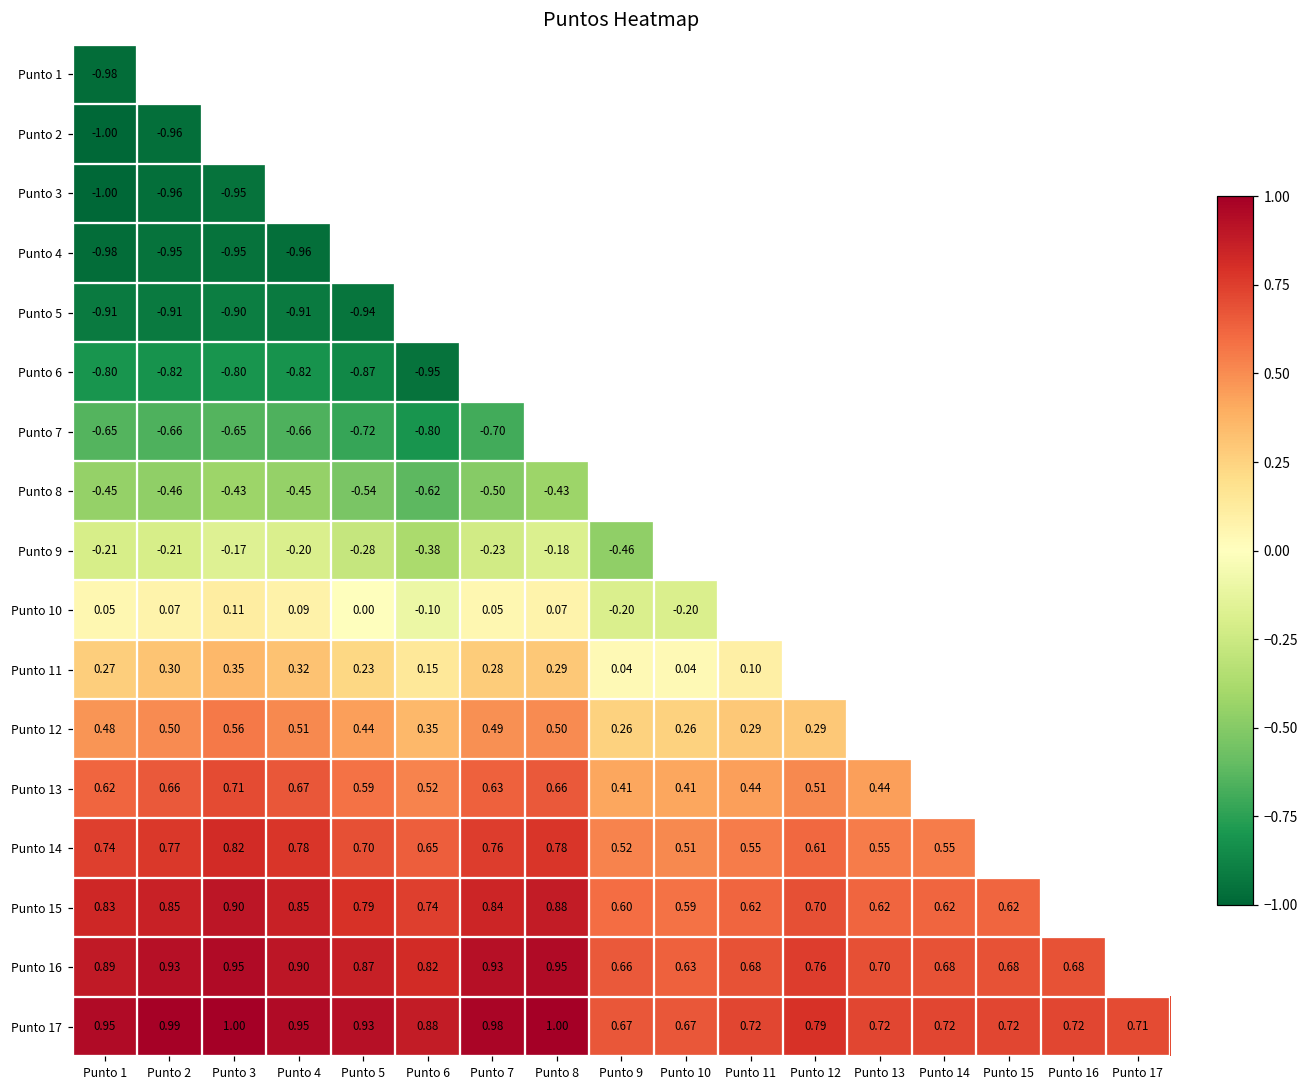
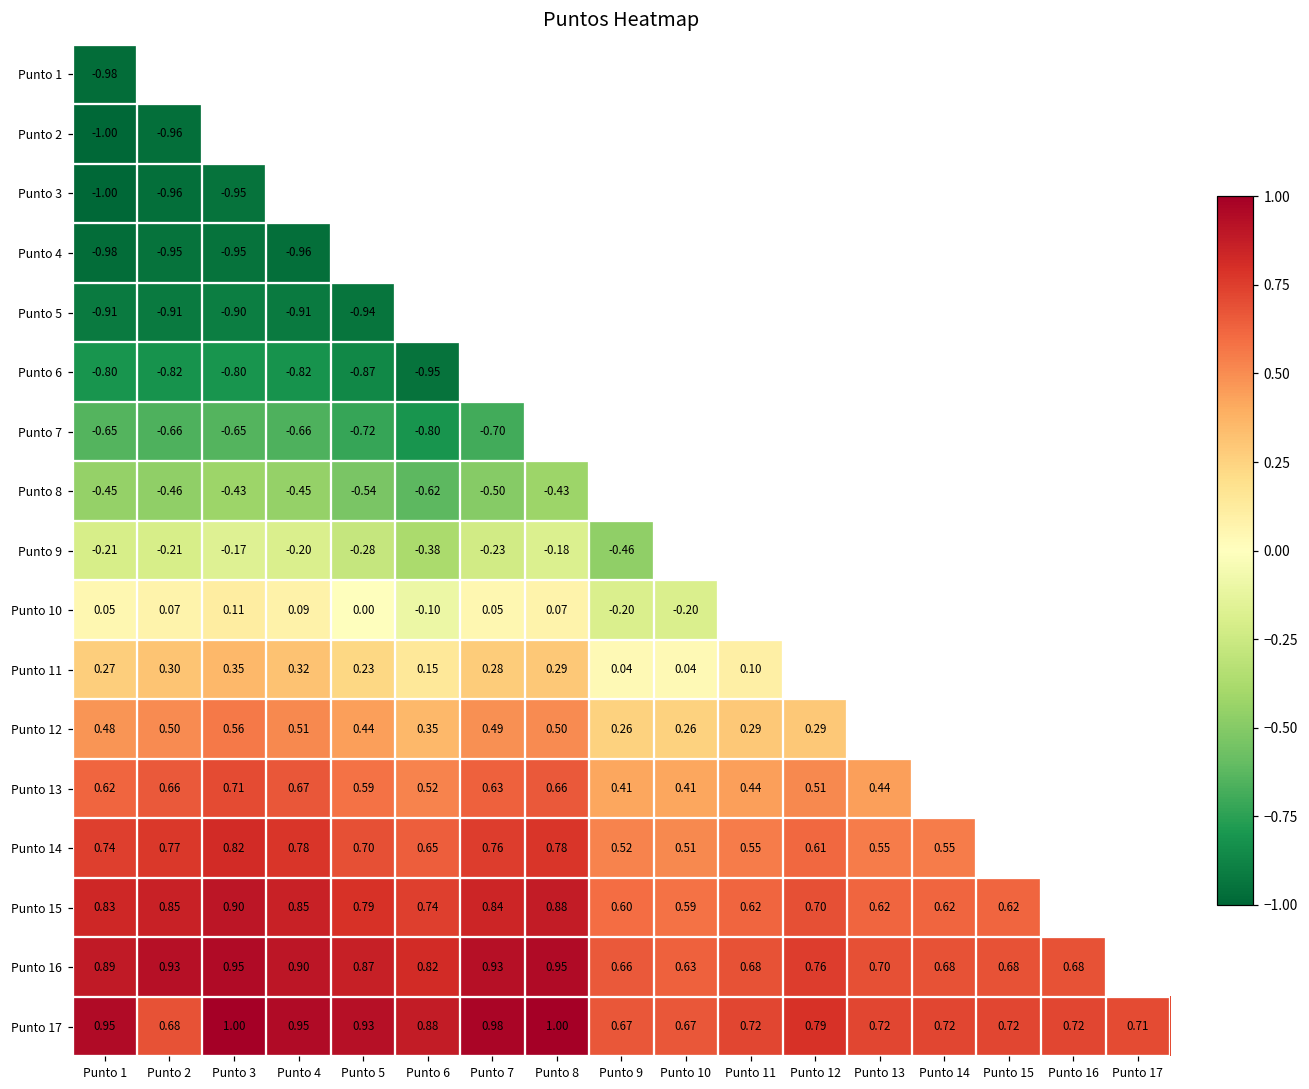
  {
    "Punto 1": {
      "Punto 1": -0.98
    },
    "Punto 2": {
      "Punto 1": -1.00,
      "Punto 2": -0.96
    },
    "Punto 3": {
      "Punto 1": -1.00,
      "Punto 2": -0.96,
      "Punto 3": -0.95
    },
    "Punto 4": {
      "Punto 1": -0.98,
      "Punto 2": -0.95,
      "Punto 3": -0.95,
      "Punto 4": -0.96
    },
    "Punto 5": {
      "Punto 1": -0.91,
      "Punto 2": -0.91,
      "Punto 3": -0.90,
      "Punto 4": -0.91,
      "Punto 5": -0.94
    },
    "Punto 6": {
      "Punto 1": -0.80,
      "Punto 2": -0.82,
      "Punto 3": -0.80,
      "Punto 4": -0.82,
      "Punto 5": -0.87,
      "Punto 6": -0.95
    },
    "Punto 7": {
      "Punto 1": -0.65,
      "Punto 2": -0.66,
      "Punto 3": -0.65,
      "Punto 4": -0.66,
      "Punto 5": -0.72,
      "Punto 6": -0.80,
      "Punto 7": -0.70
    },
    "Punto 8": {
      "Punto 1": -0.45,
      "Punto 2": -0.46,
      "Punto 3": -0.43,
      "Punto 4": -0.45,
      "Punto 5": -0.54,
      "Punto 6": -0.62,
      "Punto 7": -0.50,
      "Punto 8": -0.43
    },
    "Punto 9": {
      "Punto 1": -0.21,
      "Punto 2": -0.21,
      "Punto 3": -0.17,
      "Punto 4": -0.20,
      "Punto 5": -0.28,
      "Punto 6": -0.38,
      "Punto 7": -0.23,
      "Punto 8": -0.18,
      "Punto 9": -0.46
    },
    "Punto 10": {
      "Punto 1": 0.05,
      "Punto 2": 0.07,
      "Punto 3": 0.11,
      "Punto 4": 0.09,
      "Punto 5": 0.00,
      "Punto 6": -0.10,
      "Punto 7": 0.05,
      "Punto 8": 0.07,
      "Punto 9": -0.20,
      "Punto 10": -0.20
    },
    "Punto 11": {
      "Punto 1": 0.27,
      "Punto 2": 0.30,
      "Punto 3": 0.35,
      "Punto 4": 0.32,
      "Punto 5": 0.23,
      "Punto 6": 0.15,
      "Punto 7": 0.28,
      "Punto 8": 0.29,
      "Punto 9": 0.04,
      "Punto 10": 0.04,
      "Punto 11": 0.10
    },
    "Punto 12": {
      "Punto 1": 0.48,
      "Punto 2": 0.50,
      "Punto 3": 0.56,
      "Punto 4": 0.51,
      "Punto 5": 0.44,
      "Punto 6": 0.35,
      "Punto 7": 0.49,
      "Punto 8": 0.50,
      "Punto 9": 0.26,
      "Punto 10": 0.26,
      "Punto 11": 0.29,
      "Punto 12": 0.29
    },
    "Punto 13": {
      "Punto 1": 0.62,
      "Punto 2": 0.66,
      "Punto 3": 0.71,
      "Punto 4": 0.67,
      "Punto 5": 0.59,
      "Punto 6": 0.52,
      "Punto 7": 0.63,
      "Punto 8": 0.66,
      "Punto 9": 0.41,
      "Punto 10": 0.41,
      "Punto 11": 0.44,
      "Punto 12": 0.51,
      "Punto 13": 0.44
    },
    "Punto 14": {
      "Punto 1": 0.74,
      "Punto 2": 0.77,
      "Punto 3": 0.82,
      "Punto 4": 0.78,
      "Punto 5": 0.70,
      "Punto 6": 0.65,
      "Punto 7": 0.76,
      "Punto 8": 0.78,
      "Punto 9": 0.52,
      "Punto 10": 0.51,
      "Punto 11": 0.55,
      "Punto 12": 0.61,
      "Punto 13": 0.55,
      "Punto 14": 0.55
    },
    "Punto 15": {
      "Punto 1": 0.83,
      "Punto 2": 0.85,
      "Punto 3": 0.90,
      "Punto 4": 0.85,
      "Punto 5": 0.79,
      "Punto 6": 0.74,
      "Punto 7": 0.84,
      "Punto 8": 0.88,
      "Punto 9": 0.60,
      "Punto 10": 0.59,
      "Punto 11": 0.62,
      "Punto 12": 0.70,
      "Punto 13": 0.62,
      "Punto 14": 0.62,
      "Punto 15": 0.62
    },
    "Punto 16": {
      "Punto 1": 0.89,
      "Punto 2": 0.93,
      "Punto 3": 0.95,
      "Punto 4": 0.90,
      "Punto 5": 0.87,
      "Punto 6": 0.82,
      "Punto 7": 0.93,
      "Punto 8": 0.95,
      "Punto 9": 0.66,
      "Punto 10": 0.63,
      "Punto 11": 0.68,
      "Punto 12": 0.76,
      "Punto 13": 0.70,
      "Punto 14": 0.68,
      "Punto 15": 0.68,
      "Punto 16": 0.68
    },
    "Punto 17": {
      "Punto 1": 0.95,
-     "Punto 2": 0.99,
+     "Punto 2": 0.68,
      "Punto 3": 1.00,
      "Punto 4": 0.95,
      "Punto 5": 0.93,
      "Punto 6": 0.88,
      "Punto 7": 0.98,
      "Punto 8": 1.00,
      "Punto 9": 0.67,
      "Punto 10": 0.67,
      "Punto 11": 0.72,
      "Punto 12": 0.79,
      "Punto 13": 0.72,
      "Punto 14": 0.72,
      "Punto 15": 0.72,
      "Punto 16": 0.72,
      "Punto 17": 0.71
    }
  }
